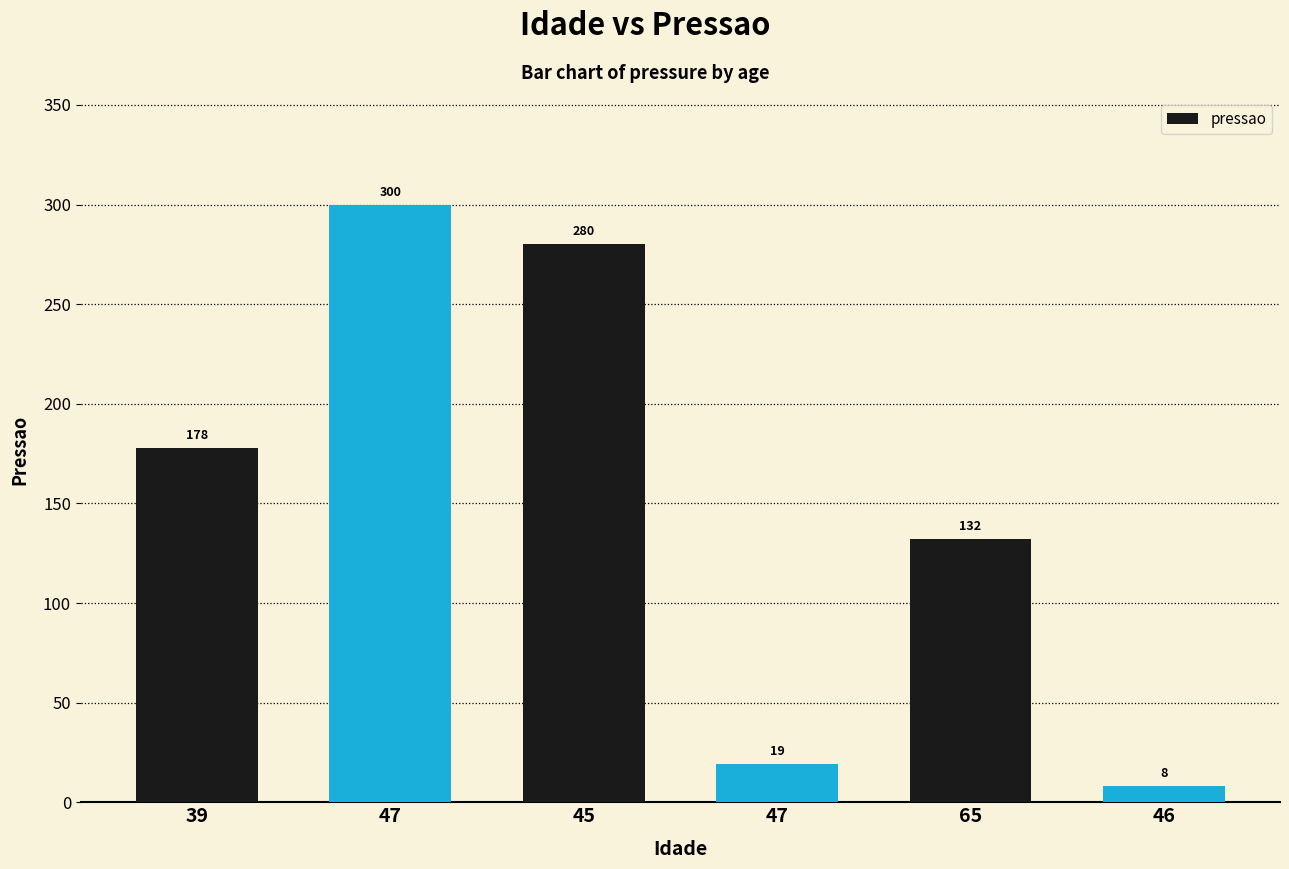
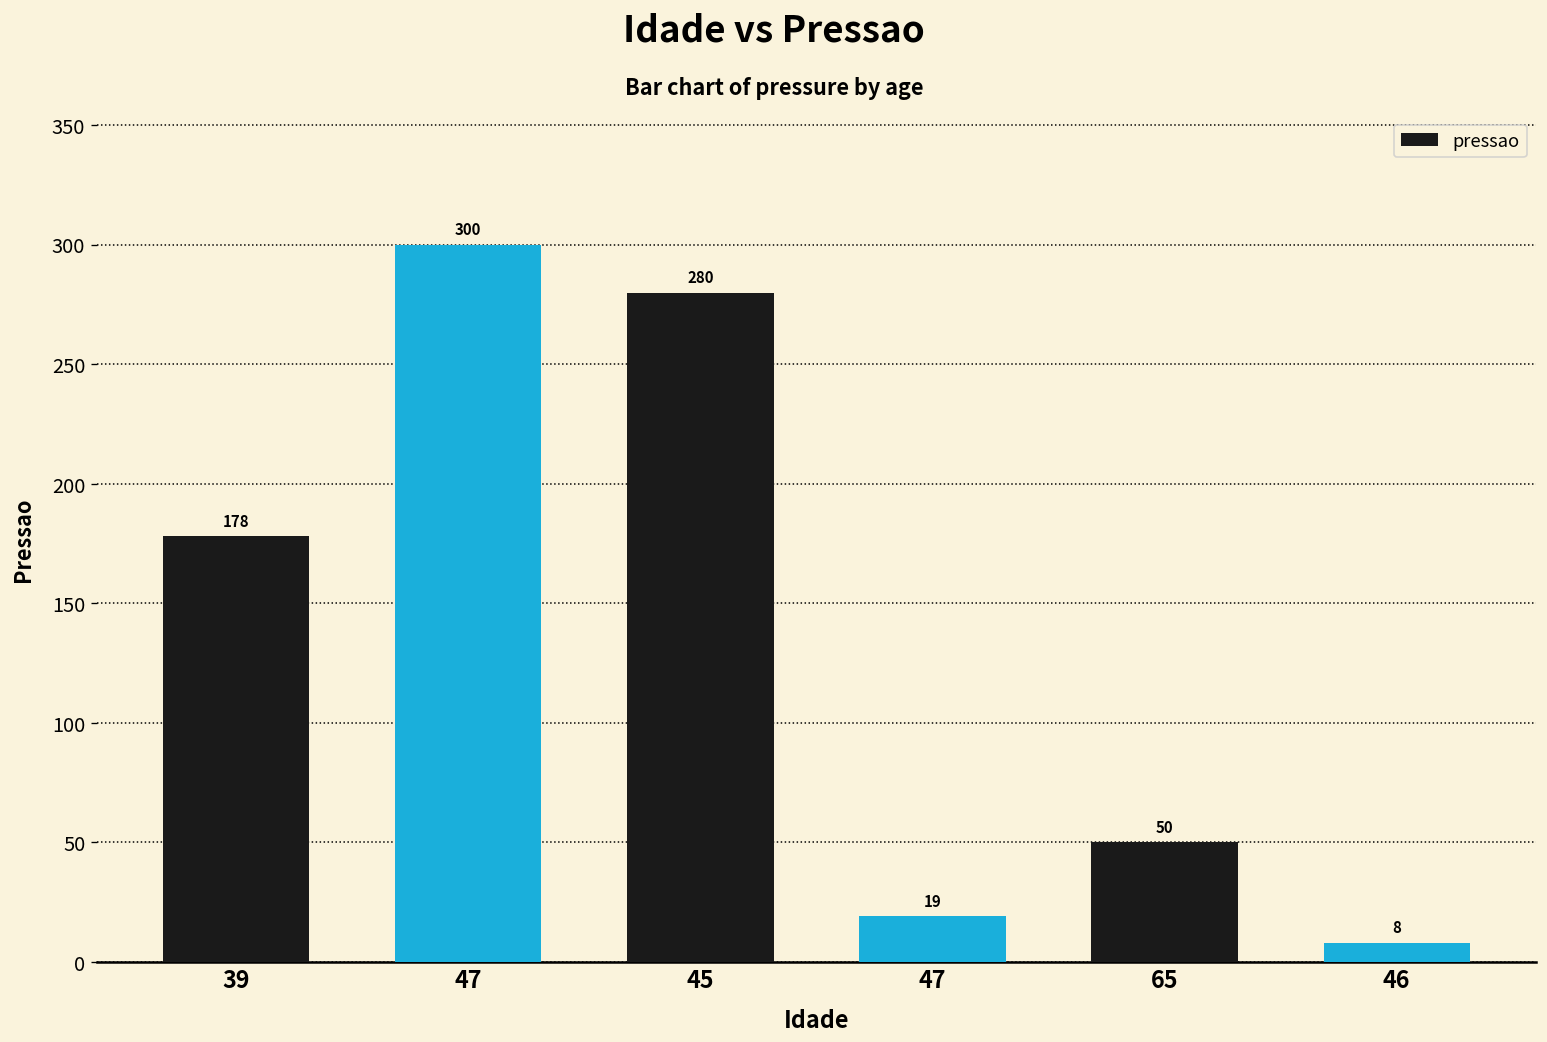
  {
    "39": 178,
    "45": 280,
-   "65": 132,
+   "65": 50,
    "46": 8
  }
